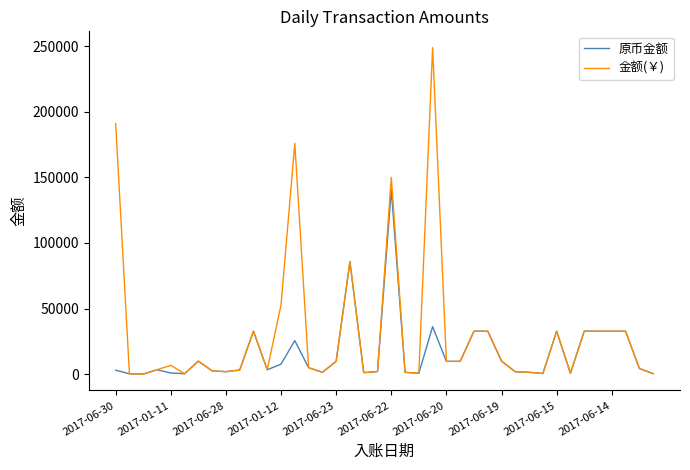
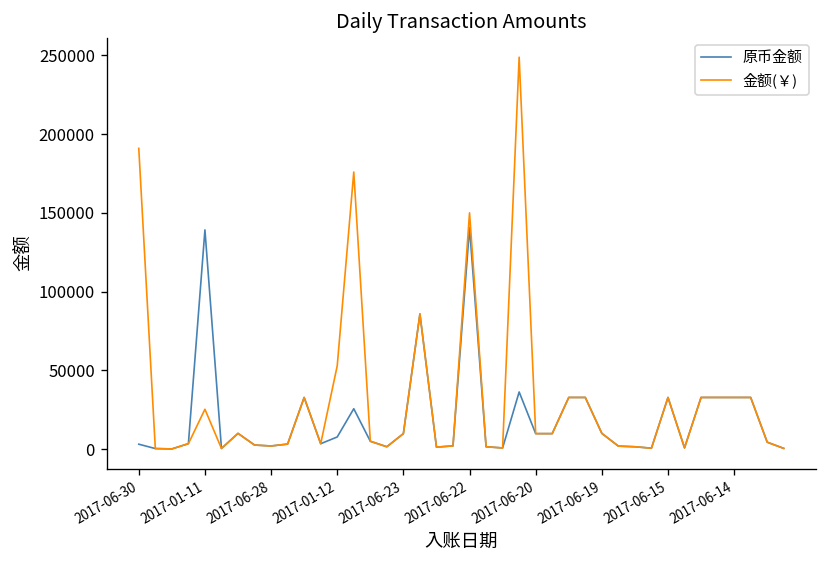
  {
    "原币金额": {
      "2017-06-30": 3000,
-     "2017-01-11": 1000,
+     "2017-01-11": 139000,
      "2017-01-12": 8000,
      "2017-06-22": 141000
    },
    "金额(￥)": {
      "2017-06-30": 191000,
-     "2017-01-11": 7000,
+     "2017-01-11": 25000,
      "2017-01-12": 53000,
      "2017-06-22": 150000
    }
  }
